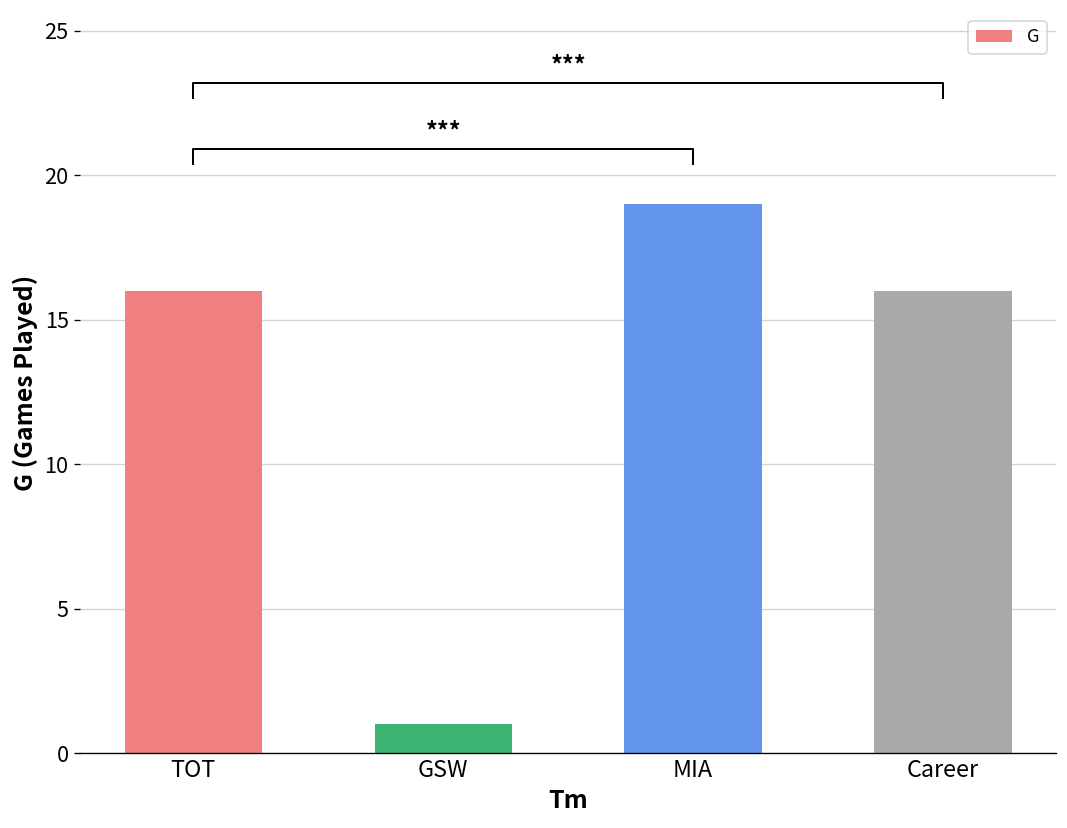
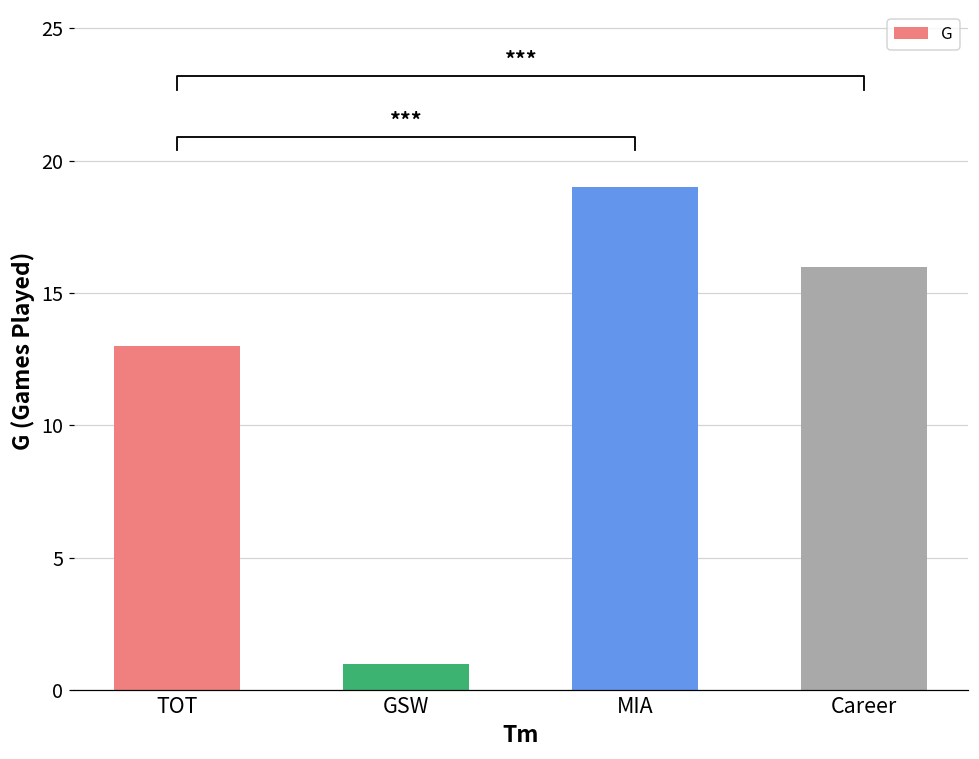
  {
    "G": {
-     "TOT": 16,
+     "TOT": 13,
      "GSW": 1,
      "MIA": 19,
      "Career": 16
    }
  }
